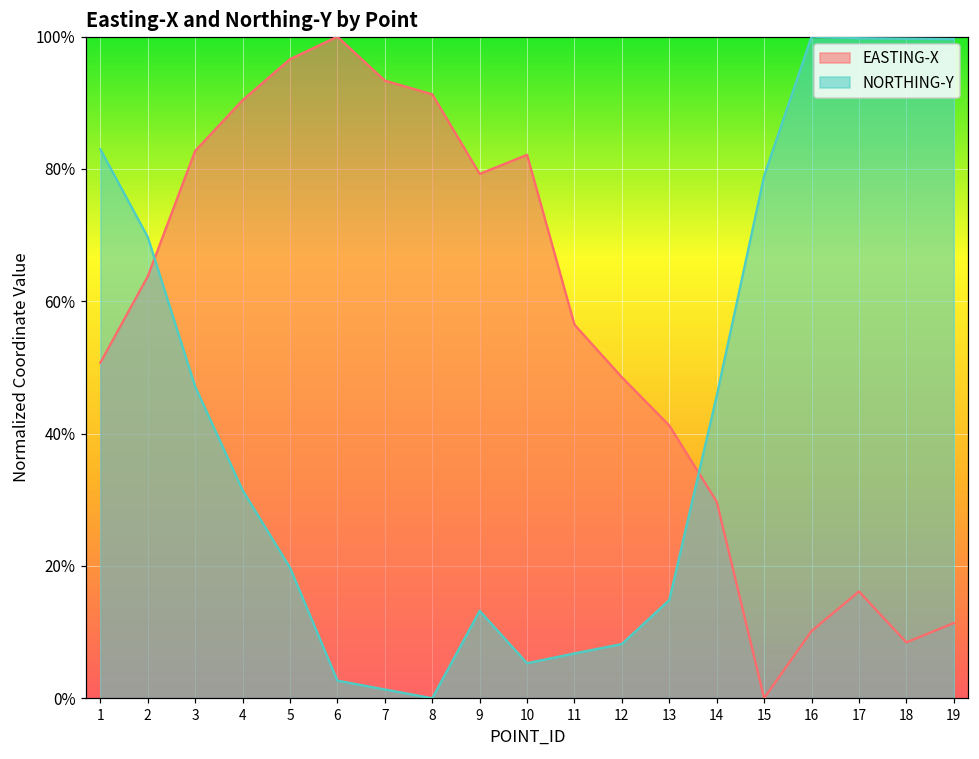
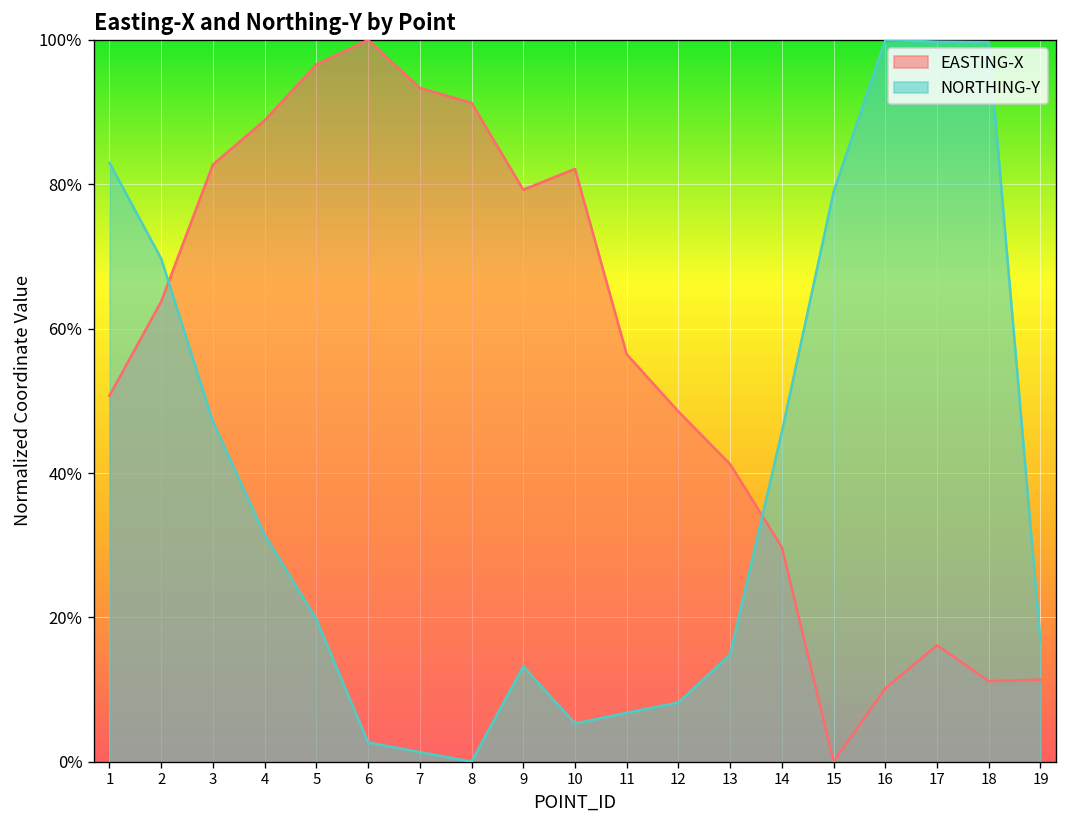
  {
    "EASTING-X": {
      "1": "51%",
      "2": "64%",
      "3": "83%",
-     "4": "90%",
+     "4": "89%",
      "5": "97%",
      "6": "100%",
      "7": "93%",
      "8": "91%",
      "9": "79%",
      "10": "82%",
      "11": "56%",
      "12": "49%",
      "13": "41%",
      "14": "30%",
      "15": "0%",
      "16": "10%",
      "17": "16%",
-     "18": "8%",
+     "18": "11%",
      "19": "11%"
    },
    "NORTHING-Y": {
      "1": "83%",
      "2": "70%",
      "3": "47%",
      "4": "31%",
      "5": "20%",
      "6": "3%",
      "7": "1%",
      "8": "0%",
      "9": "13%",
      "10": "5%",
      "11": "7%",
      "12": "8%",
      "13": "15%",
      "14": "46%",
      "15": "79%",
      "16": "100%",
      "17": "100%",
      "18": "100%",
-     "19": "100%"
+     "19": "17%"
    }
  }
